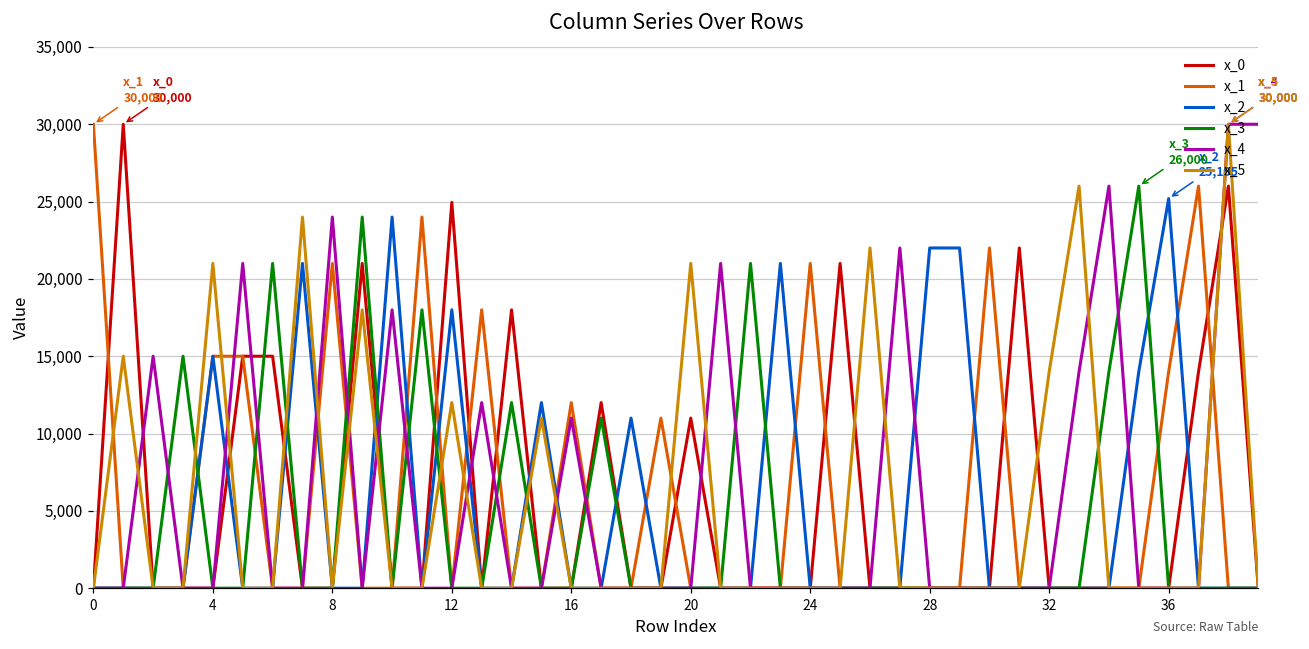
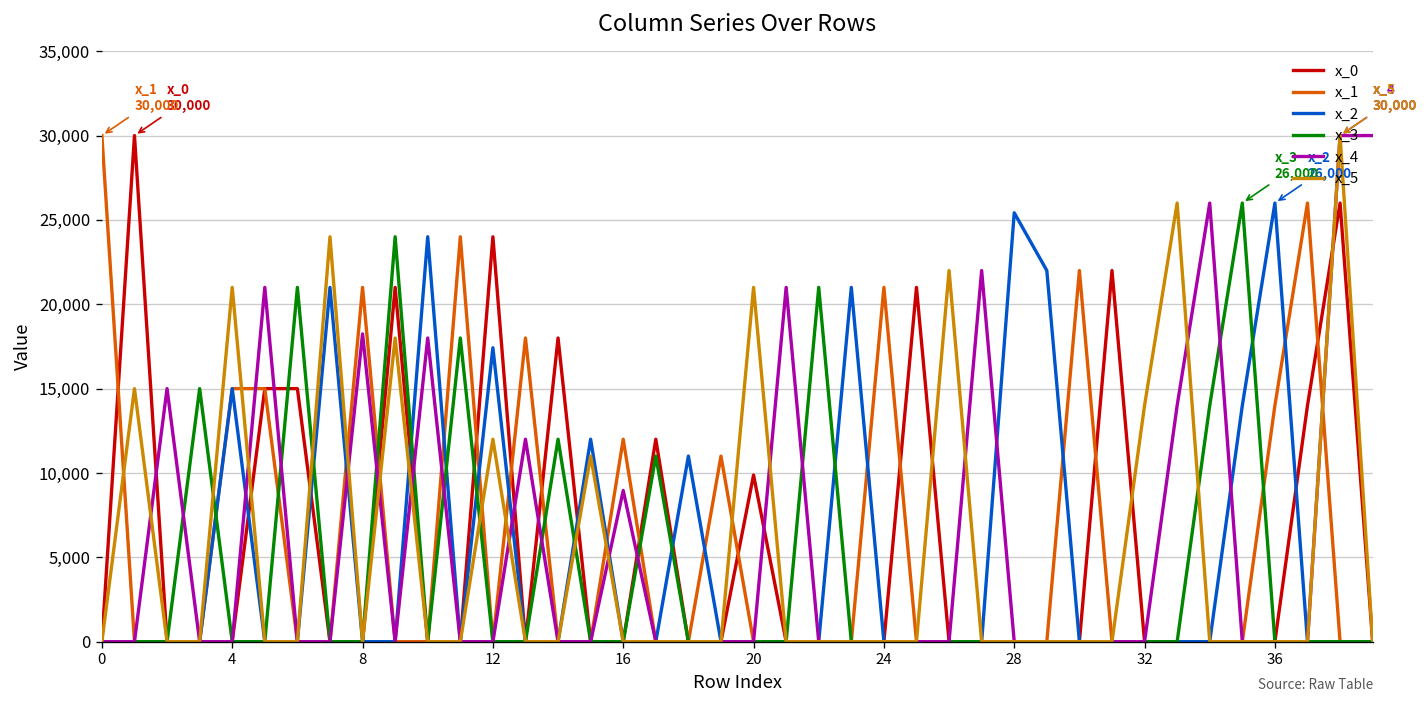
  {
    "x_0": {
-     "12": "24,900",
-     "20": "11,000"
+     "12": "24,000",
+     "20": "9,900"
    },
    "x_2": {
-     "12": "18,000",
-     "28": "22,000",
-     "36": "25,195"
+     "12": "17,400",
+     "28": "25,400",
+     "36": "26,000"
    },
    "x_4": {
-     "8": "24,000",
-     "16": "11,000"
+     "8": "18,200",
+     "16": "9,000"
    }
  }
